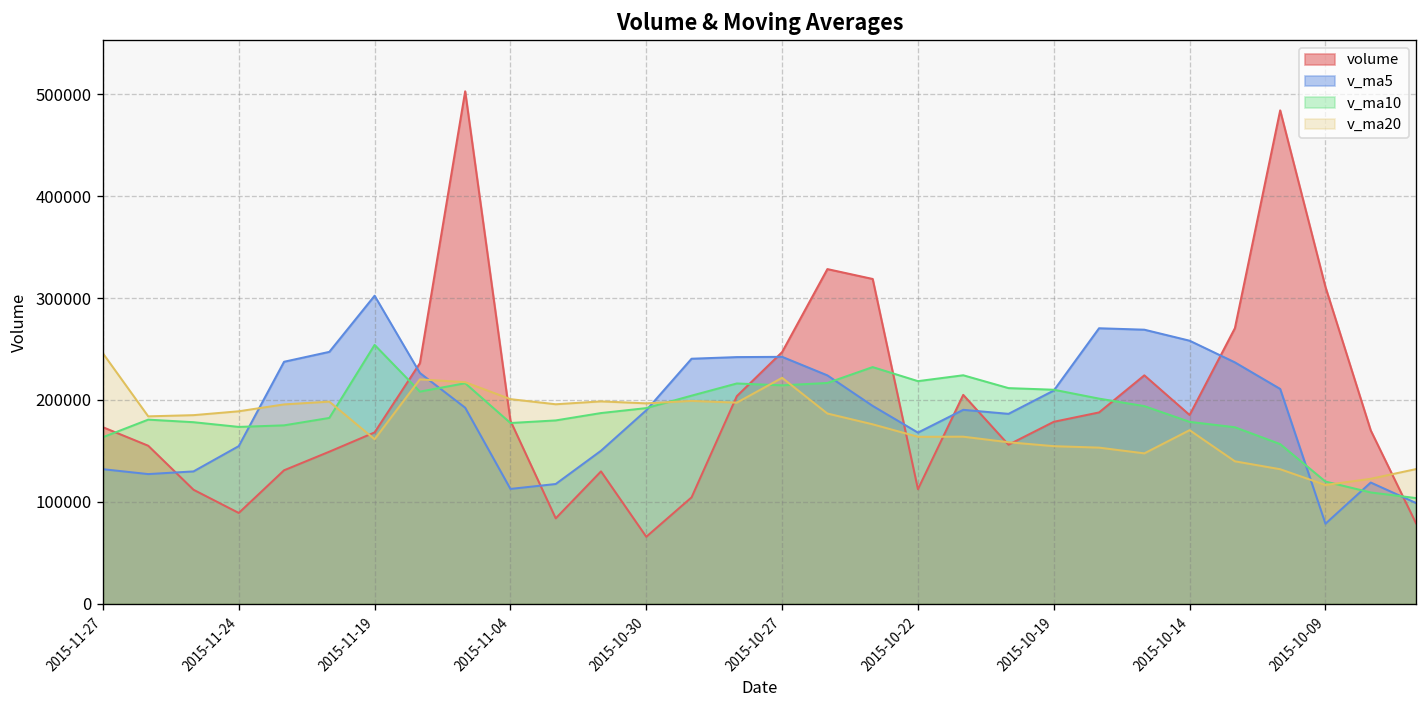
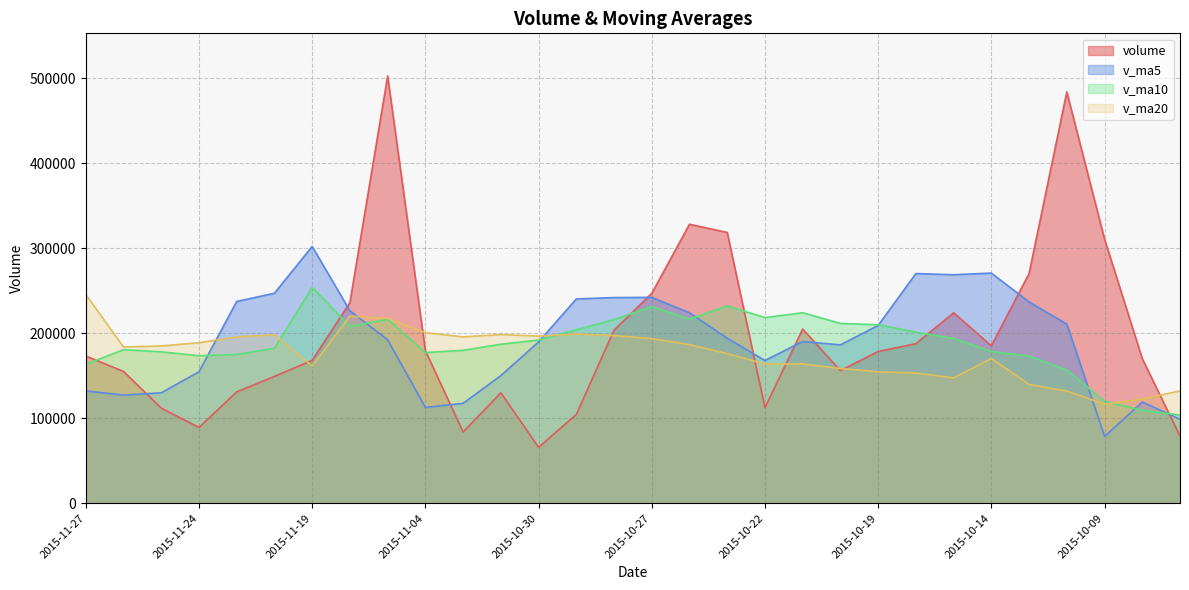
  {
    "volume": {
      "2015-11-27": 170000,
      "2015-11-24": 90000,
      "2015-11-19": 170000,
      "2015-10-30": 70000,
      "2015-10-27": 250000,
      "2015-10-22": 110000,
      "2015-10-19": 180000,
      "2015-10-14": 190000,
      "2015-10-09": 310000
    },
    "v_ma5": {
      "2015-11-27": 130000,
      "2015-11-24": 150000,
      "2015-11-19": 300000,
      "2015-11-04": 110000,
      "2015-10-27": 240000,
      "2015-10-22": 170000,
-     "2015-10-14": 260000,
+     "2015-10-14": 270000,
      "2015-10-09": 80000
    },
    "v_ma10": {
      "2015-11-27": 160000,
      "2015-11-24": 170000,
      "2015-11-19": 250000,
-     "2015-10-27": 210000,
+     "2015-10-27": 230000,
      "2015-10-22": 220000,
      "2015-10-14": 180000,
      "2015-10-09": 120000
    },
    "v_ma20": {
      "2015-11-27": 250000,
      "2015-11-24": 190000,
      "2015-11-19": 160000,
      "2015-11-04": 200000,
      "2015-10-30": 200000,
-     "2015-10-27": 220000,
+     "2015-10-27": 190000,
      "2015-10-22": 160000,
      "2015-10-19": 150000,
      "2015-10-14": 170000,
      "2015-10-09": 120000
    }
  }
